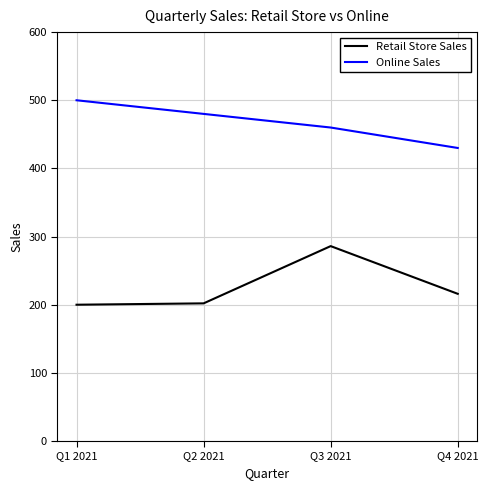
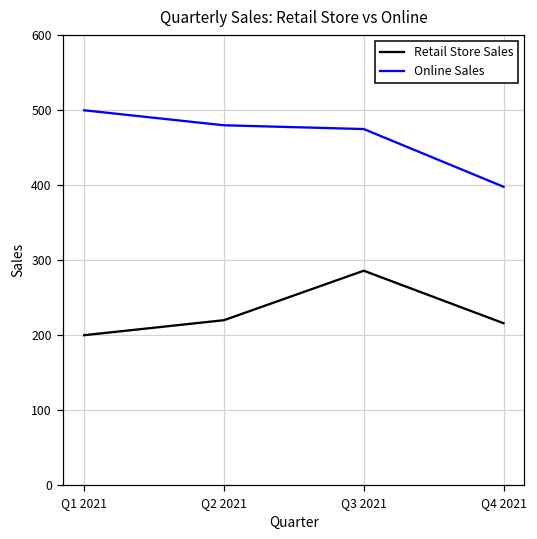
  {
    "Retail Store Sales": {
      "Q1 2021": 200,
-     "Q2 2021": 200,
+     "Q2 2021": 220,
      "Q3 2021": 290,
      "Q4 2021": 220
    },
    "Online Sales": {
      "Q1 2021": 500,
      "Q2 2021": 480,
-     "Q3 2021": 460,
-     "Q4 2021": 430
+     "Q3 2021": 480,
+     "Q4 2021": 400
    }
  }
